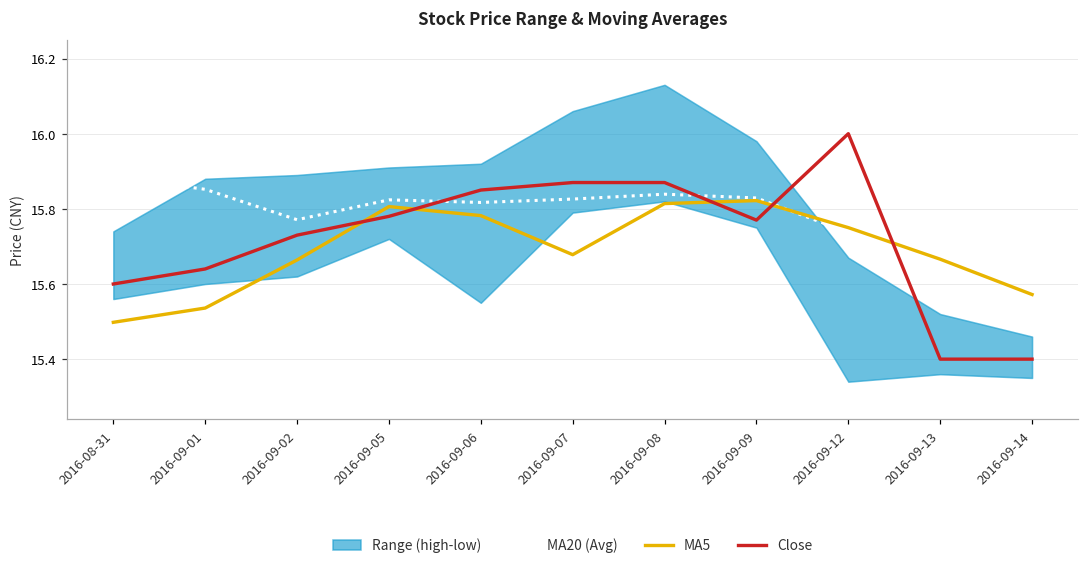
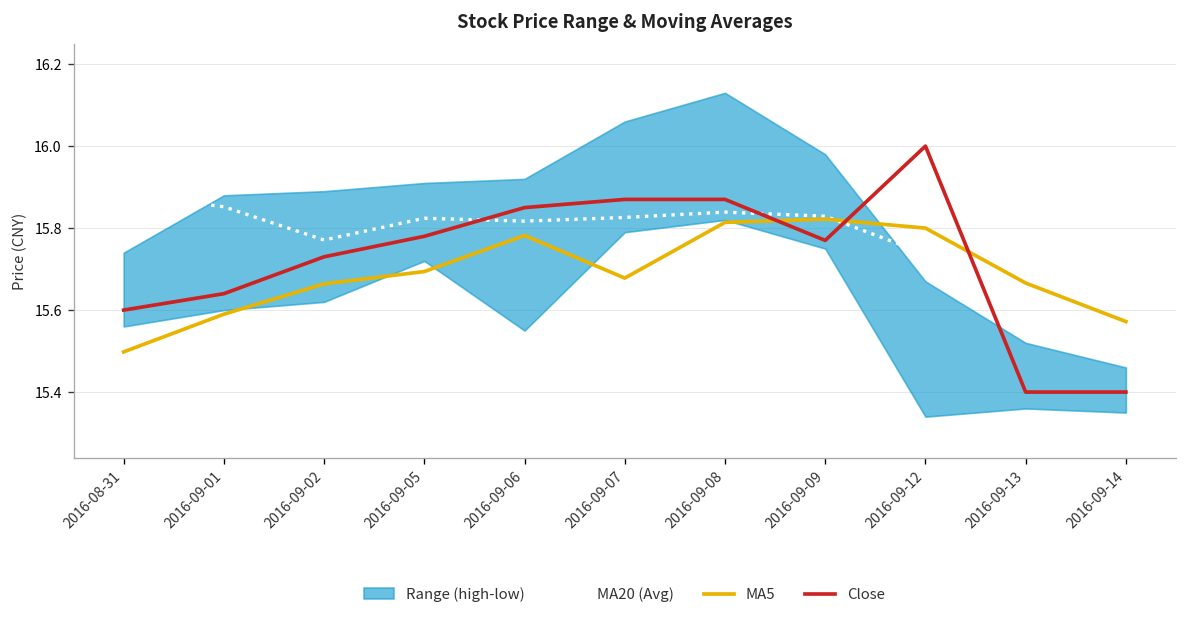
  {
    "MA20 (Avg)": {
      "2016-08-31": 15.88,
      "2016-09-01": 15.85,
      "2016-09-02": 15.77,
      "2016-09-05": 15.82,
      "2016-09-06": 15.82,
      "2016-09-07": 15.83,
      "2016-09-08": 15.84,
      "2016-09-12": 15.74,
      "2016-09-13": 15.74,
      "2016-09-14": 15.69
    },
    "MA5": {
      "2016-08-31": 15.50,
-     "2016-09-01": 15.54,
+     "2016-09-01": 15.59,
      "2016-09-02": 15.66,
-     "2016-09-05": 15.81,
+     "2016-09-05": 15.69,
      "2016-09-06": 15.78,
      "2016-09-07": 15.68,
      "2016-09-08": 15.81,
-     "2016-09-12": 15.75,
+     "2016-09-12": 15.80,
      "2016-09-13": 15.67,
      "2016-09-14": 15.57
    },
    "Close": {
      "2016-08-31": 15.60,
      "2016-09-01": 15.64,
      "2016-09-02": 15.73,
      "2016-09-05": 15.78,
      "2016-09-06": 15.85,
      "2016-09-07": 15.87,
      "2016-09-08": 15.87,
      "2016-09-09": 15.77,
      "2016-09-12": 16.00,
      "2016-09-13": 15.40,
      "2016-09-14": 15.40
    }
  }
